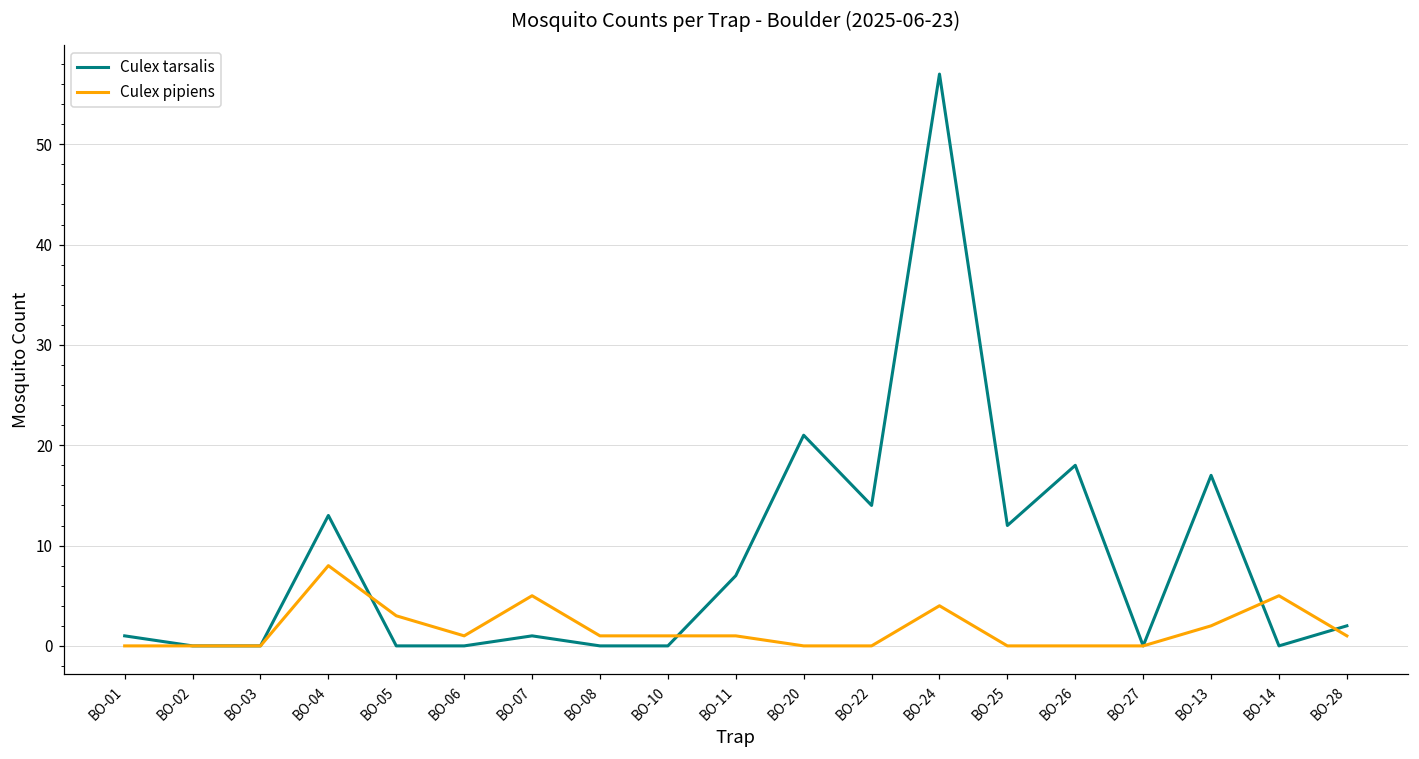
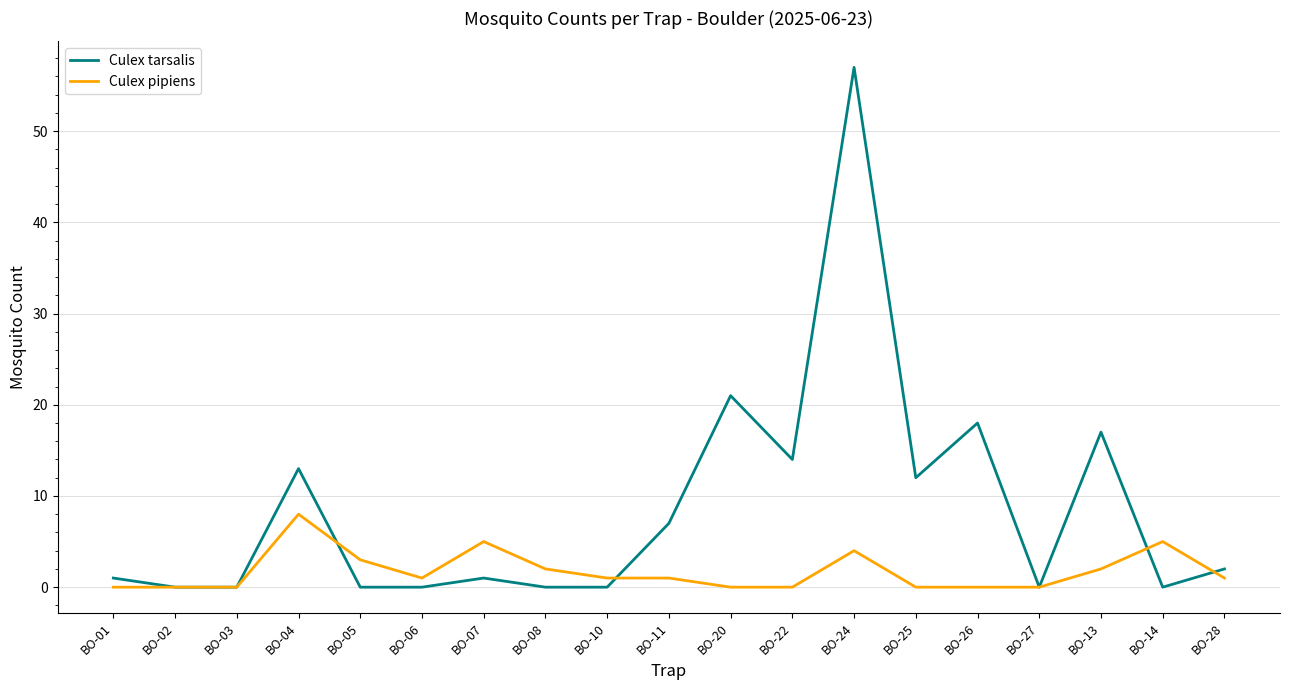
  {
    "Culex tarsalis": {
      "BO-01": 1,
      "BO-04": 13,
      "BO-05": 0,
      "BO-06": 0,
      "BO-07": 1,
      "BO-08": 0,
      "BO-10": 0,
      "BO-11": 7,
      "BO-20": 21,
      "BO-22": 14,
      "BO-24": 57,
      "BO-25": 12,
      "BO-26": 18,
      "BO-13": 17,
      "BO-14": 0,
      "BO-28": 2
    },
    "Culex pipiens": {
      "BO-01": 0,
      "BO-04": 8,
      "BO-05": 3,
      "BO-06": 1,
      "BO-07": 5,
-     "BO-08": 1,
+     "BO-08": 2,
      "BO-10": 1,
      "BO-11": 1,
      "BO-20": 0,
      "BO-22": 0,
      "BO-24": 4,
      "BO-25": 0,
      "BO-26": 0,
      "BO-13": 2,
      "BO-14": 5,
      "BO-28": 1
    }
  }
